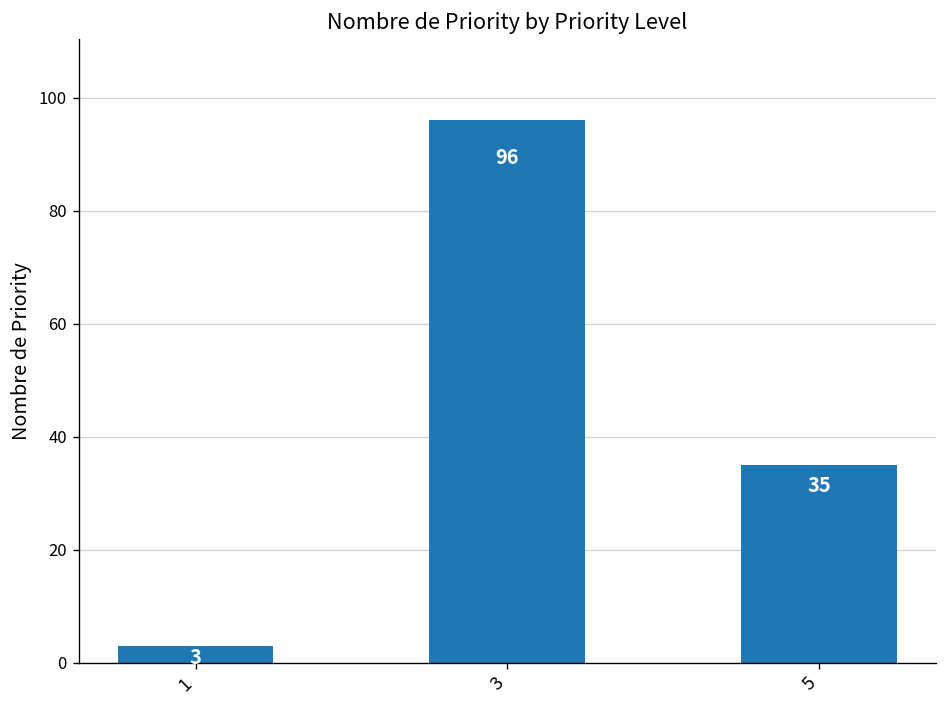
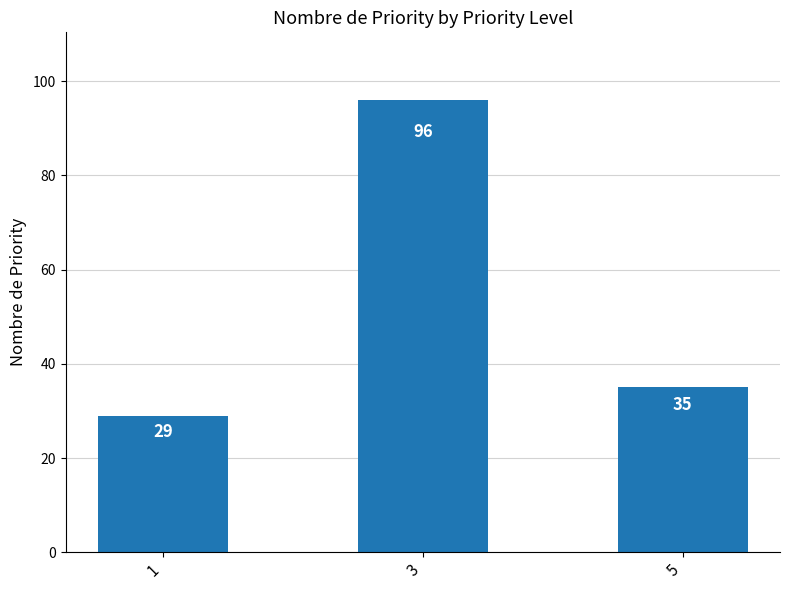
  {
-   "1": 3,
+   "1": 29,
    "3": 96,
    "5": 35
  }
